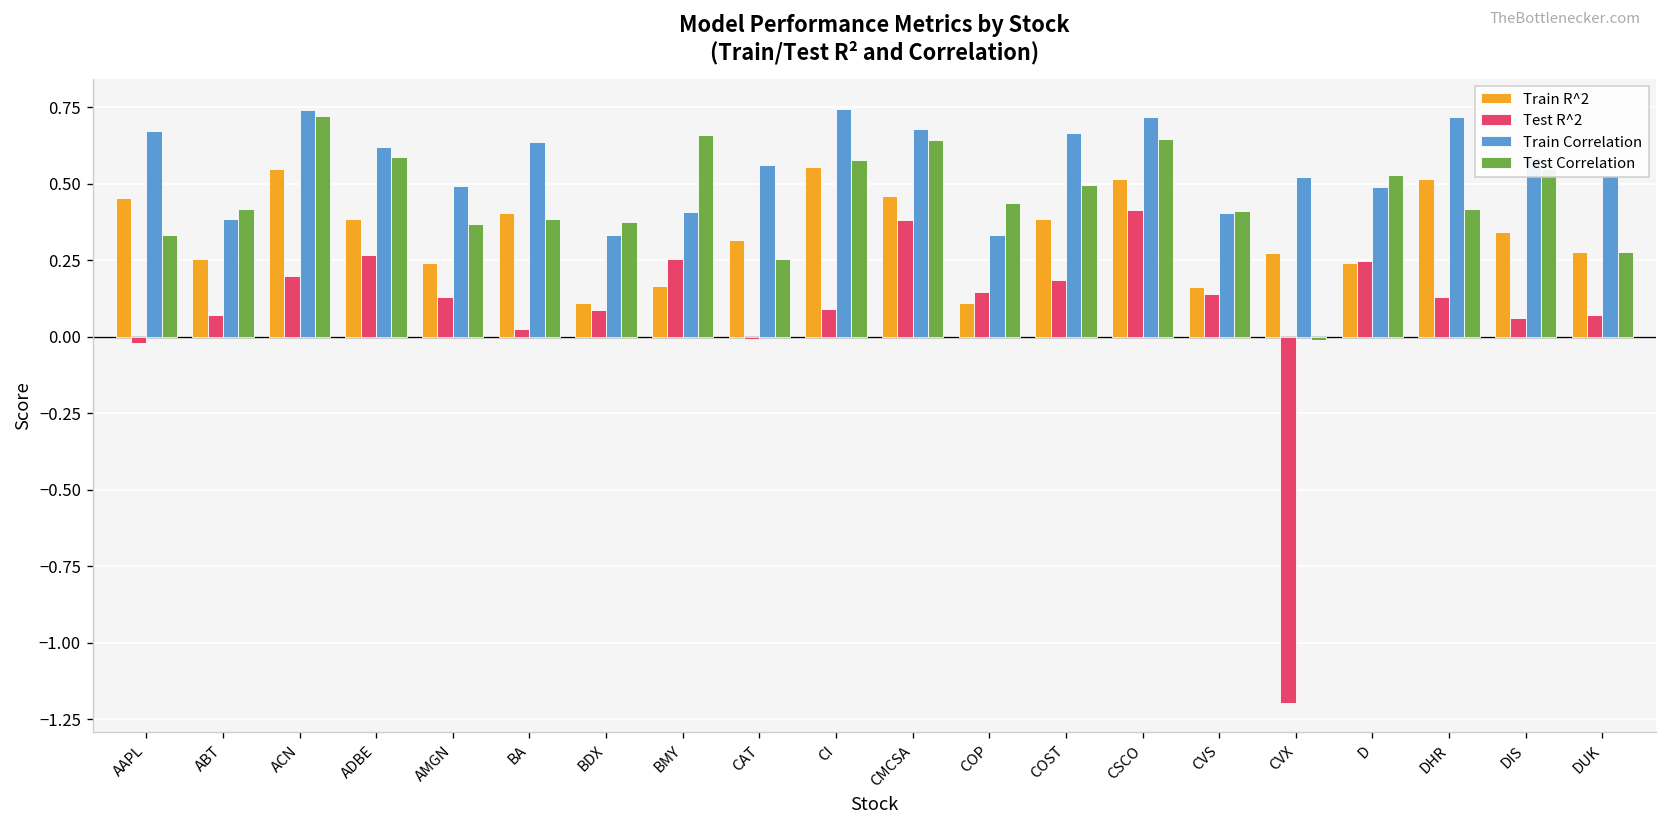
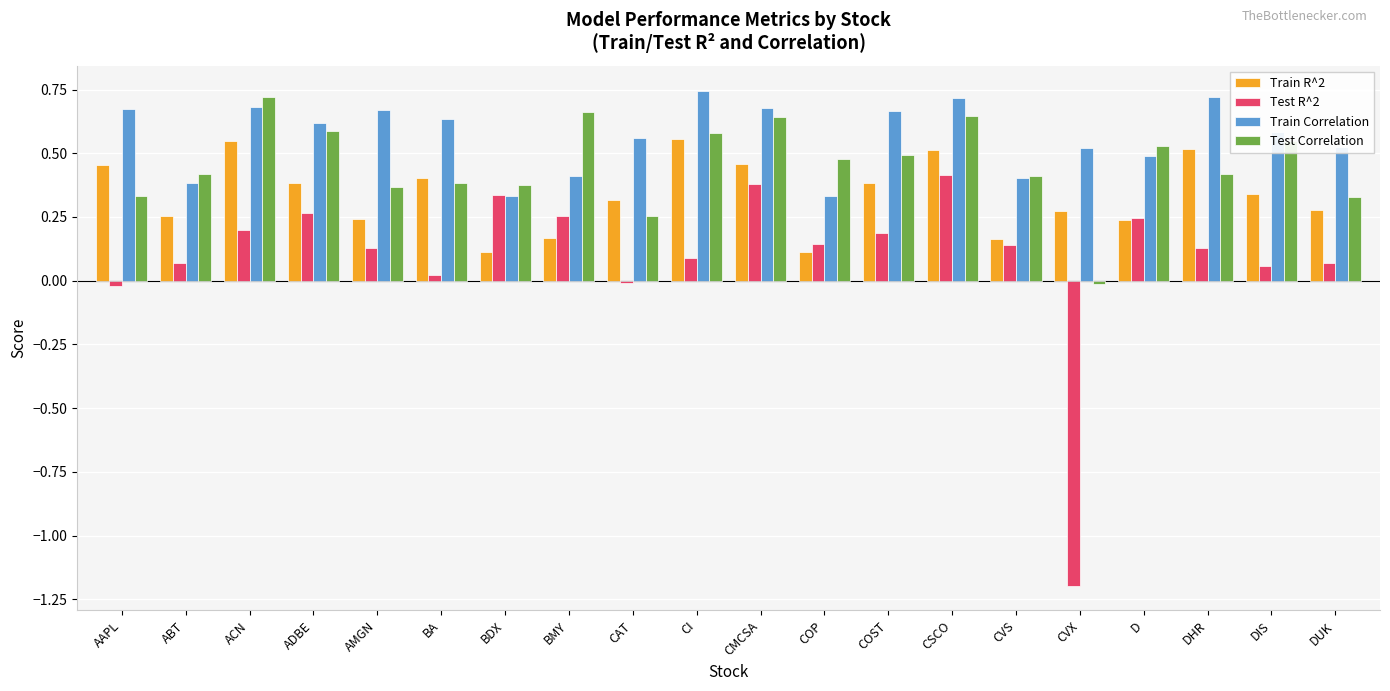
  {
    "Train R^2": {
      "AAPL": 0.45,
      "ABT": 0.25,
      "ACN": 0.55,
      "ADBE": 0.38,
      "AMGN": 0.24,
      "BA": 0.40,
      "BDX": 0.11,
      "BMY": 0.17,
      "CAT": 0.32,
      "CI": 0.56,
      "CMCSA": 0.46,
      "COP": 0.11,
      "COST": 0.38,
      "CSCO": 0.51,
      "CVS": 0.16,
      "CVX": 0.27,
      "D": 0.24,
      "DHR": 0.52,
      "DIS": 0.34,
      "DUK": 0.28
    },
    "Test R^2": {
      "AAPL": -0.02,
      "ABT": 0.07,
      "ACN": 0.20,
      "ADBE": 0.27,
      "AMGN": 0.13,
      "BA": 0.02,
-     "BDX": 0.09,
+     "BDX": 0.34,
      "BMY": 0.26,
      "CI": 0.09,
      "CMCSA": 0.38,
      "COP": 0.14,
      "COST": 0.19,
      "CSCO": 0.42,
      "CVS": 0.14,
      "CVX": -1.20,
      "D": 0.25,
      "DHR": 0.13,
      "DIS": 0.06,
      "DUK": 0.07
    },
    "Train Correlation": {
      "AAPL": 0.67,
      "ABT": 0.38,
-     "ACN": 0.74,
+     "ACN": 0.68,
      "ADBE": 0.62,
-     "AMGN": 0.49,
+     "AMGN": 0.67,
      "BA": 0.63,
      "BDX": 0.33,
      "BMY": 0.41,
      "CAT": 0.56,
      "CI": 0.75,
      "CMCSA": 0.68,
      "COP": 0.33,
      "COST": 0.67,
      "CSCO": 0.72,
      "CVS": 0.40,
      "CVX": 0.52,
      "D": 0.49,
      "DHR": 0.72
    },
    "Test Correlation": {
      "AAPL": 0.33,
      "ABT": 0.42,
      "ACN": 0.72,
      "ADBE": 0.59,
      "AMGN": 0.37,
      "BA": 0.38,
      "BDX": 0.37,
      "BMY": 0.66,
      "CAT": 0.25,
      "CI": 0.58,
      "CMCSA": 0.64,
-     "COP": 0.44,
+     "COP": 0.48,
      "COST": 0.49,
      "CSCO": 0.65,
      "CVS": 0.41,
      "CVX": -0.01,
      "D": 0.53,
      "DHR": 0.42,
-     "DUK": 0.28
+     "DUK": 0.33
    }
  }
